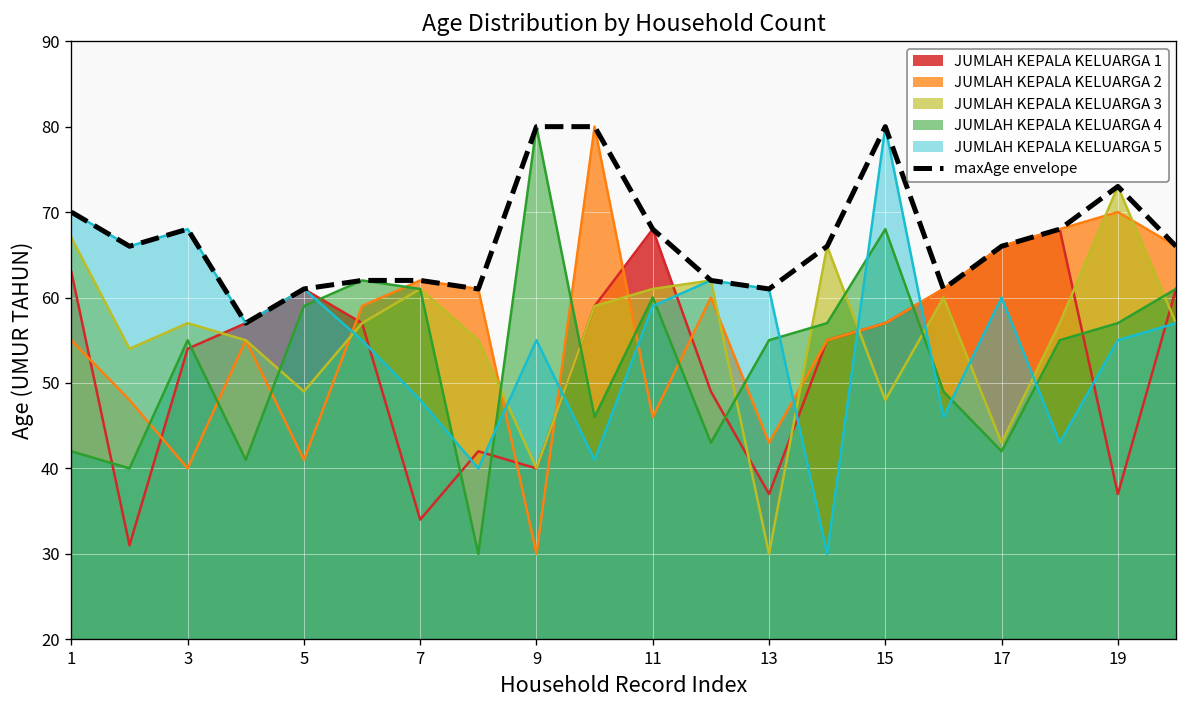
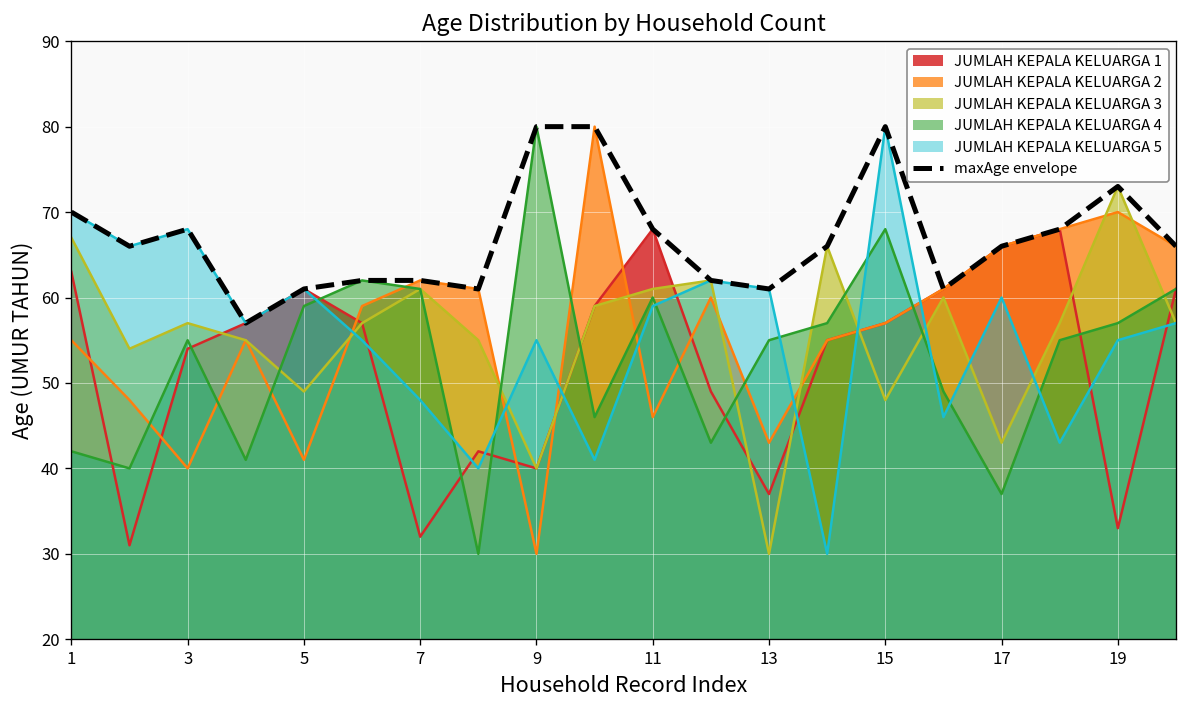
  {
    "JUMLAH KEPALA KELUARGA 1": {
      "1": 63,
      "3": 54,
-     "7": 34,
+     "7": 32,
      "13": 37,
-     "19": 37
+     "19": 33
    },
    "JUMLAH KEPALA KELUARGA 2": {
      "1": 55,
      "3": 40,
      "5": 41,
      "9": 30,
      "11": 46,
      "13": 43,
      "19": 70
    },
    "JUMLAH KEPALA KELUARGA 3": {
      "1": 67,
      "3": 57,
      "5": 49,
      "11": 61,
      "13": 30,
      "15": 48,
      "17": 43
    },
    "JUMLAH KEPALA KELUARGA 4": {
      "1": 42,
      "3": 55,
      "5": 59,
      "11": 60,
      "13": 55,
      "15": 68,
-     "17": 42,
+     "17": 37,
      "19": 57
    },
    "JUMLAH KEPALA KELUARGA 5": {
      "7": 48,
      "9": 55,
      "11": 59,
      "17": 60,
      "19": 55
    }
  }
